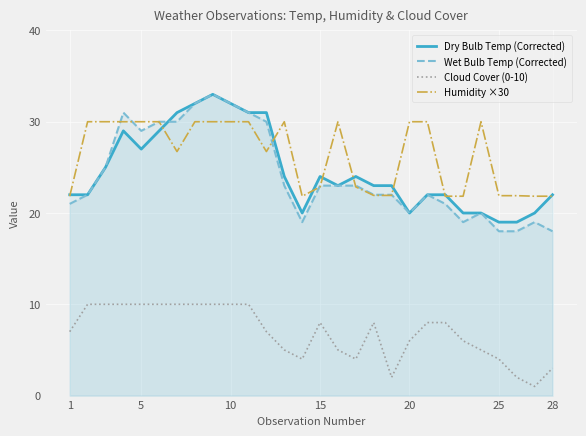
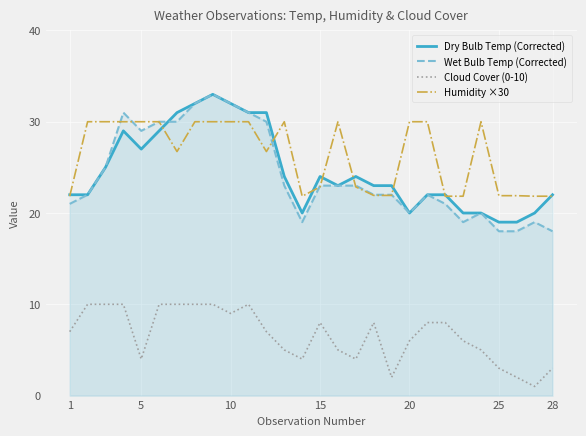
  {
    "Dry Bulb Temp (Corrected)": {
      "5": 27,
      "15": 24,
      "25": 19
    },
    "Wet Bulb Temp (Corrected)": {
      "1": 21,
      "5": 29,
      "25": 18,
      "28": 18
    },
    "Cloud Cover (0-10)": {
      "1": 7,
-     "5": 10,
-     "10": 10,
+     "5": 4,
+     "10": 9,
      "15": 8,
      "20": 6,
-     "25": 4,
+     "25": 3,
      "28": 3
    },
    "Humidity ×30": {
      "5": 30,
      "10": 30,
      "20": 30,
      "25": 22
    }
  }
